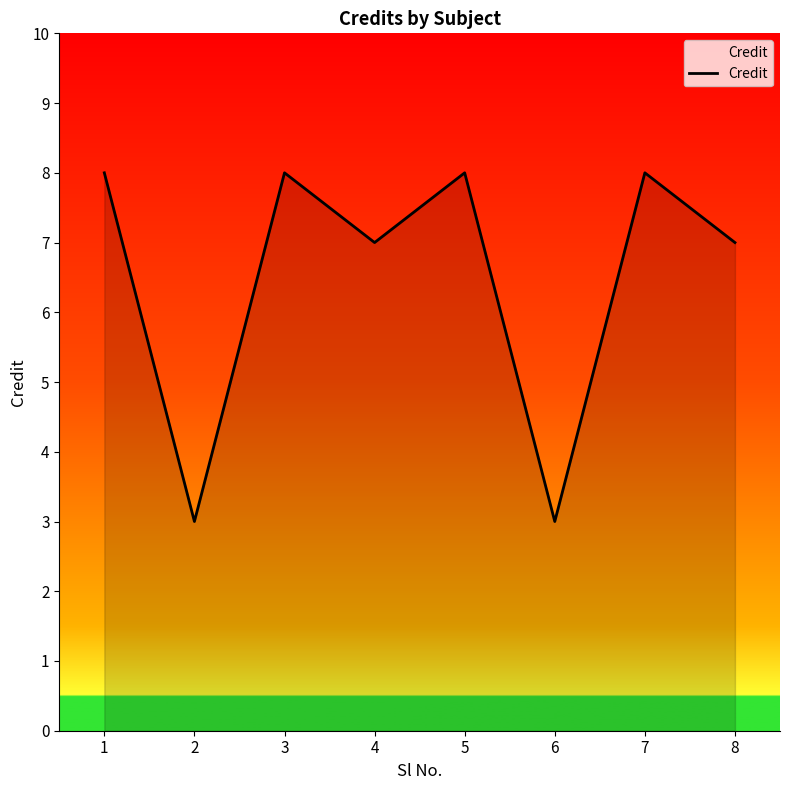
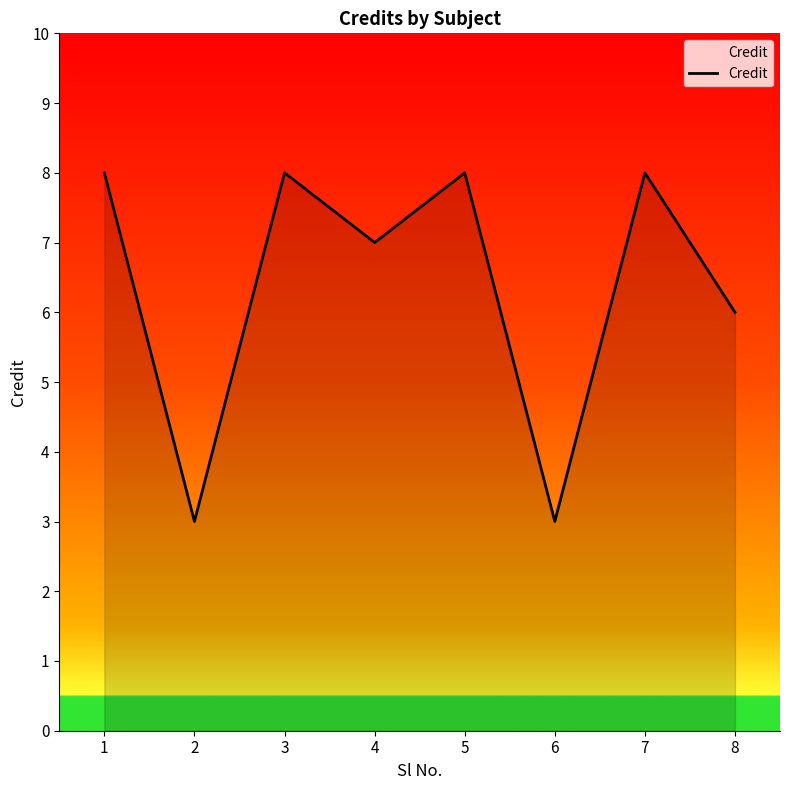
  {
    "1": 8,
    "2": 3,
    "3": 8,
    "4": 7,
    "5": 8,
    "6": 3,
    "7": 8,
-   "8": 7
+   "8": 6
  }
